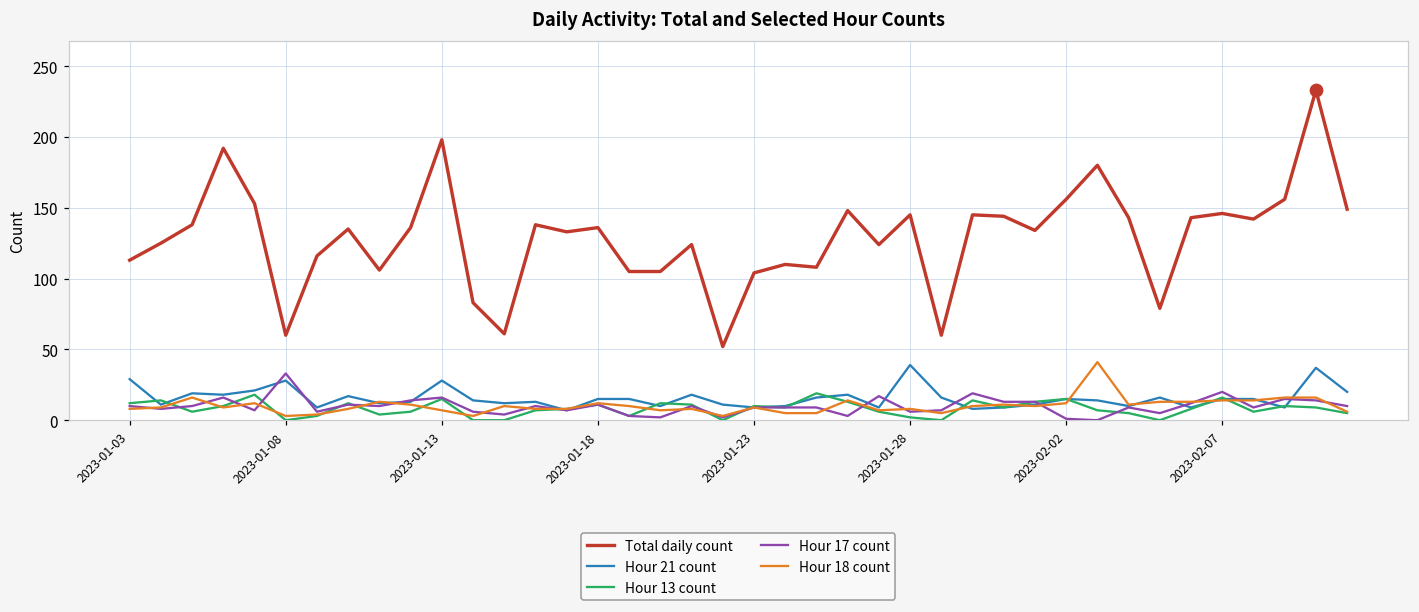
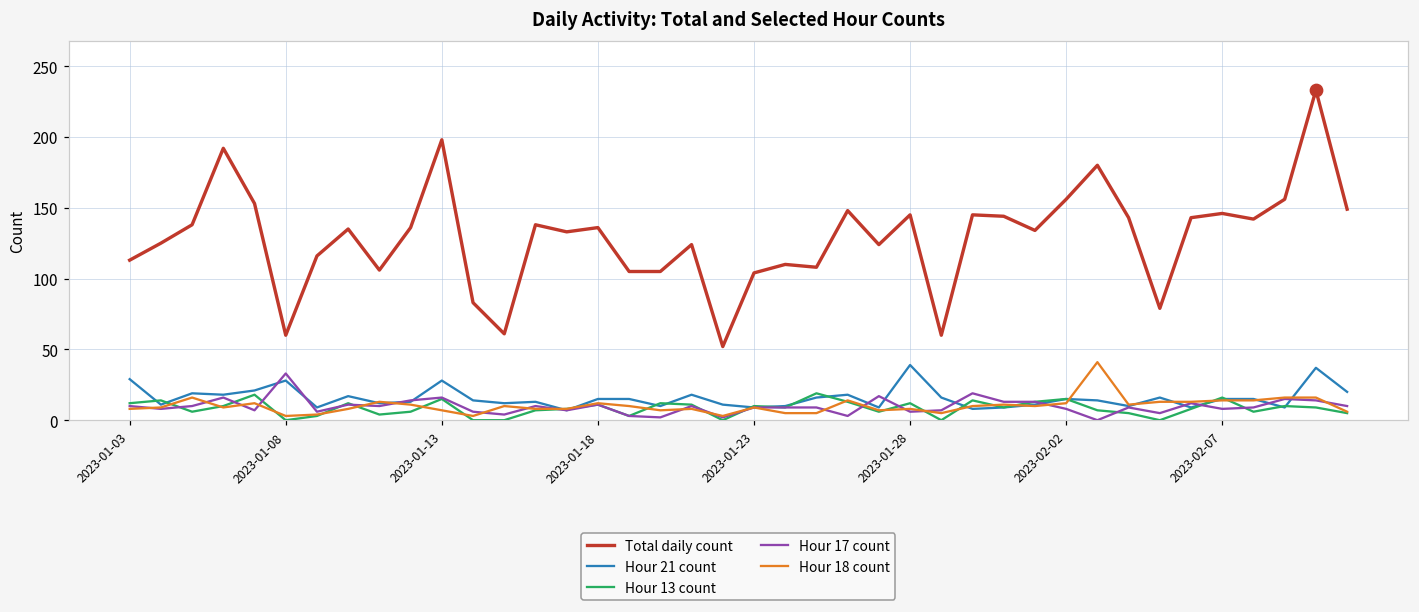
  {
    "Hour 21 count": {
      "2023-01-03": 29,
      "2023-01-08": 28,
      "2023-01-13": 28,
      "2023-01-18": 15,
      "2023-01-28": 39
    },
    "Hour 13 count": {
      "2023-01-03": 12,
      "2023-01-08": 0,
-     "2023-01-28": 2
+     "2023-01-28": 12
    },
    "Hour 17 count": {
      "2023-01-03": 10,
      "2023-01-08": 33,
      "2023-01-28": 6,
-     "2023-02-02": 1,
-     "2023-02-07": 20
+     "2023-02-02": 8,
+     "2023-02-07": 8
    },
    "Hour 18 count": {
      "2023-01-03": 8,
      "2023-01-08": 3,
      "2023-01-13": 7,
      "2023-01-28": 8,
      "2023-02-02": 12
    }
  }
